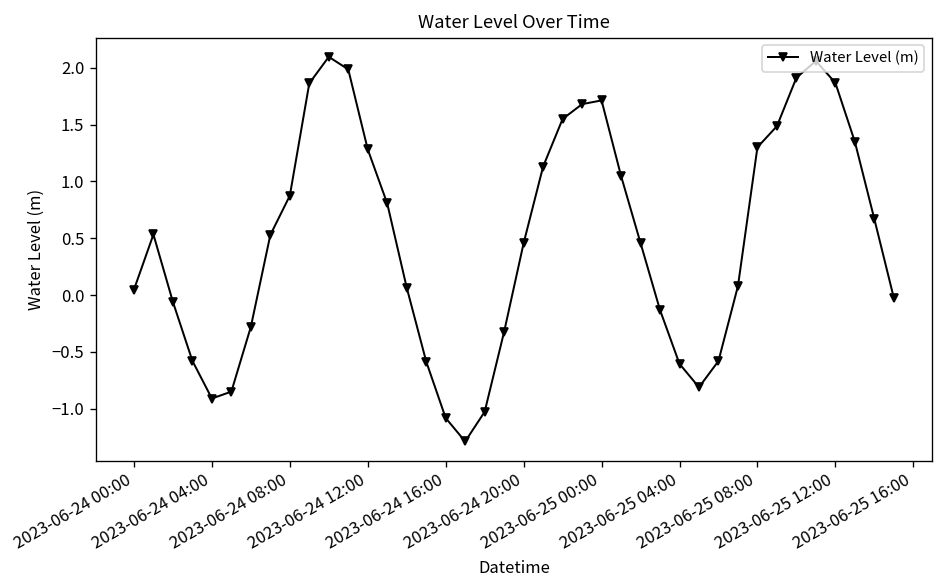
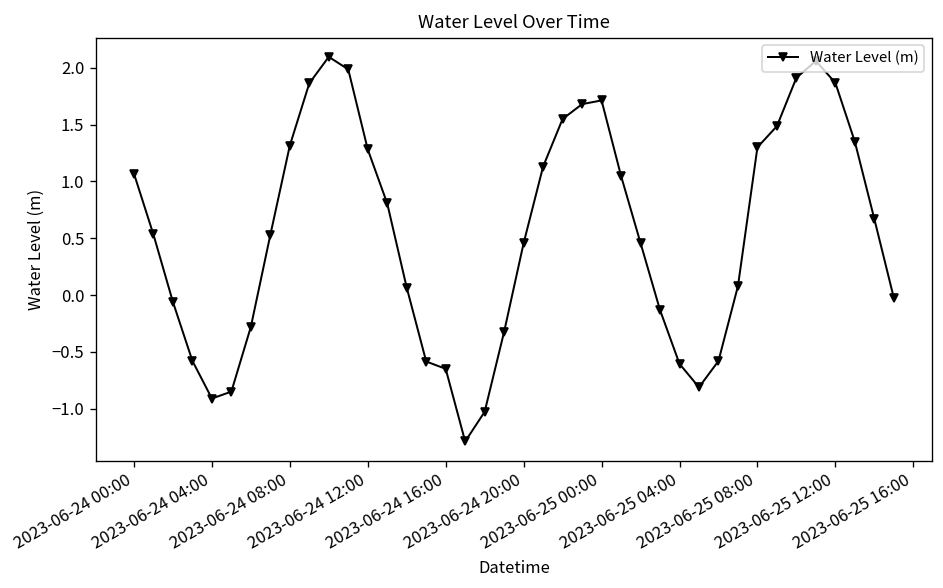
  {
-   "2023-06-24 00:00": 0.0,
+   "2023-06-24 00:00": 1.1,
    "2023-06-24 04:00": -0.9,
-   "2023-06-24 08:00": 0.9,
+   "2023-06-24 08:00": 1.3,
    "2023-06-24 12:00": 1.3,
-   "2023-06-24 16:00": -1.1,
+   "2023-06-24 16:00": -0.6,
    "2023-06-24 20:00": 0.5,
    "2023-06-25 00:00": 1.7,
    "2023-06-25 04:00": -0.6,
    "2023-06-25 08:00": 1.3,
    "2023-06-25 12:00": 1.9
  }
